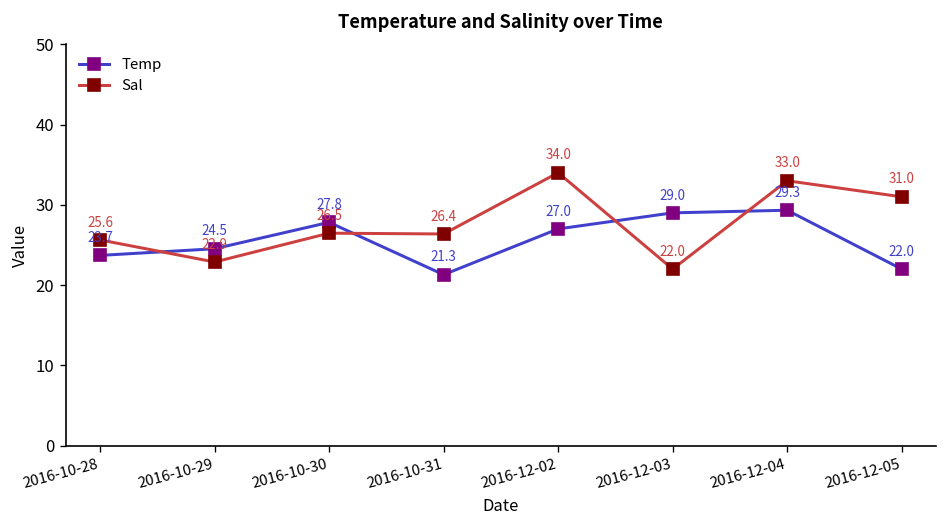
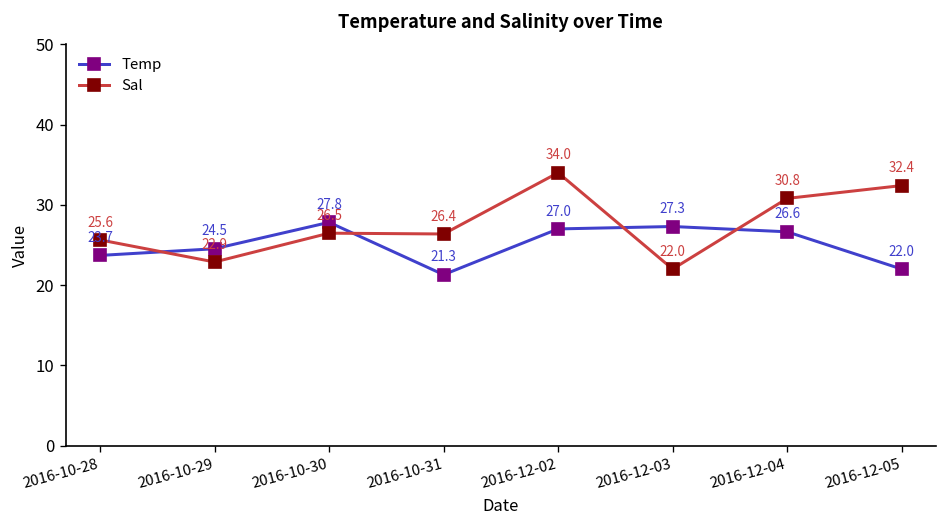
  {
    "Temp": {
      "2016-10-29": 24.5,
      "2016-10-30": 27.8,
      "2016-10-31": 21.3,
      "2016-12-02": 27.0,
-     "2016-12-03": 29.0,
-     "2016-12-04": 29.3,
+     "2016-12-03": 27.3,
+     "2016-12-04": 26.6,
      "2016-12-05": 22.0
    },
    "Sal": {
      "2016-10-28": 25.6,
      "2016-10-31": 26.4,
      "2016-12-02": 34.0,
      "2016-12-03": 22.0,
-     "2016-12-04": 33.0,
-     "2016-12-05": 31.0
+     "2016-12-04": 30.8,
+     "2016-12-05": 32.4
    }
  }
